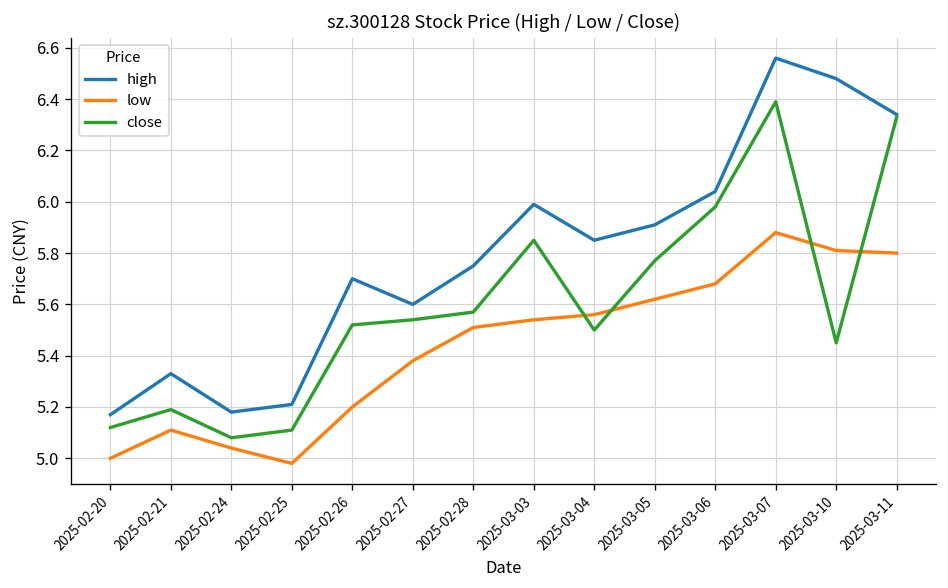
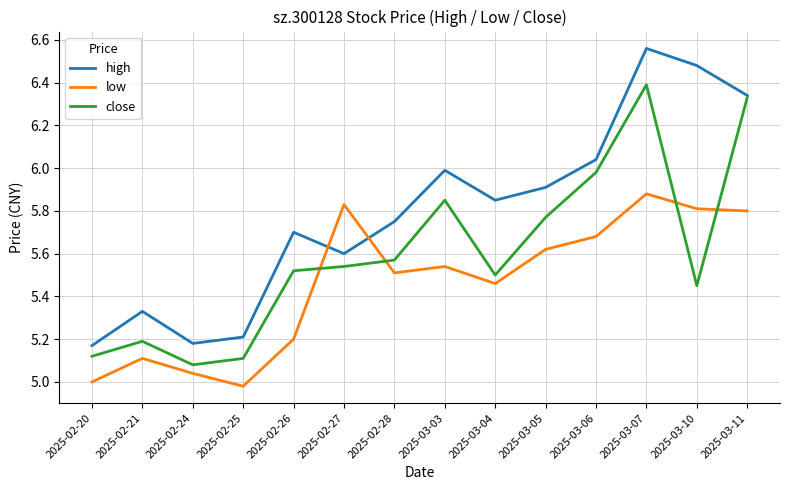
  {
    "high": {
      "2025-02-20": 5.17,
      "2025-02-21": 5.33,
      "2025-02-24": 5.18,
      "2025-02-25": 5.21,
      "2025-02-26": 5.70,
      "2025-02-27": 5.60,
      "2025-02-28": 5.75,
      "2025-03-03": 5.99,
      "2025-03-04": 5.85,
      "2025-03-05": 5.91,
      "2025-03-06": 6.04,
      "2025-03-07": 6.56,
      "2025-03-10": 6.48
    },
    "low": {
      "2025-02-20": 5.00,
      "2025-02-21": 5.11,
      "2025-02-24": 5.04,
      "2025-02-25": 4.98,
      "2025-02-26": 5.20,
-     "2025-02-27": 5.38,
+     "2025-02-27": 5.83,
      "2025-02-28": 5.51,
      "2025-03-03": 5.54,
-     "2025-03-04": 5.56,
+     "2025-03-04": 5.46,
      "2025-03-05": 5.62,
      "2025-03-06": 5.68,
      "2025-03-07": 5.88,
      "2025-03-10": 5.81,
      "2025-03-11": 5.80
    },
    "close": {
      "2025-02-20": 5.12,
      "2025-02-21": 5.19,
      "2025-02-24": 5.08,
      "2025-02-25": 5.11,
      "2025-02-26": 5.52,
      "2025-02-27": 5.54,
      "2025-02-28": 5.57,
      "2025-03-03": 5.85,
      "2025-03-04": 5.50,
      "2025-03-05": 5.77,
      "2025-03-06": 5.98,
      "2025-03-07": 6.39,
      "2025-03-10": 5.45
    }
  }
